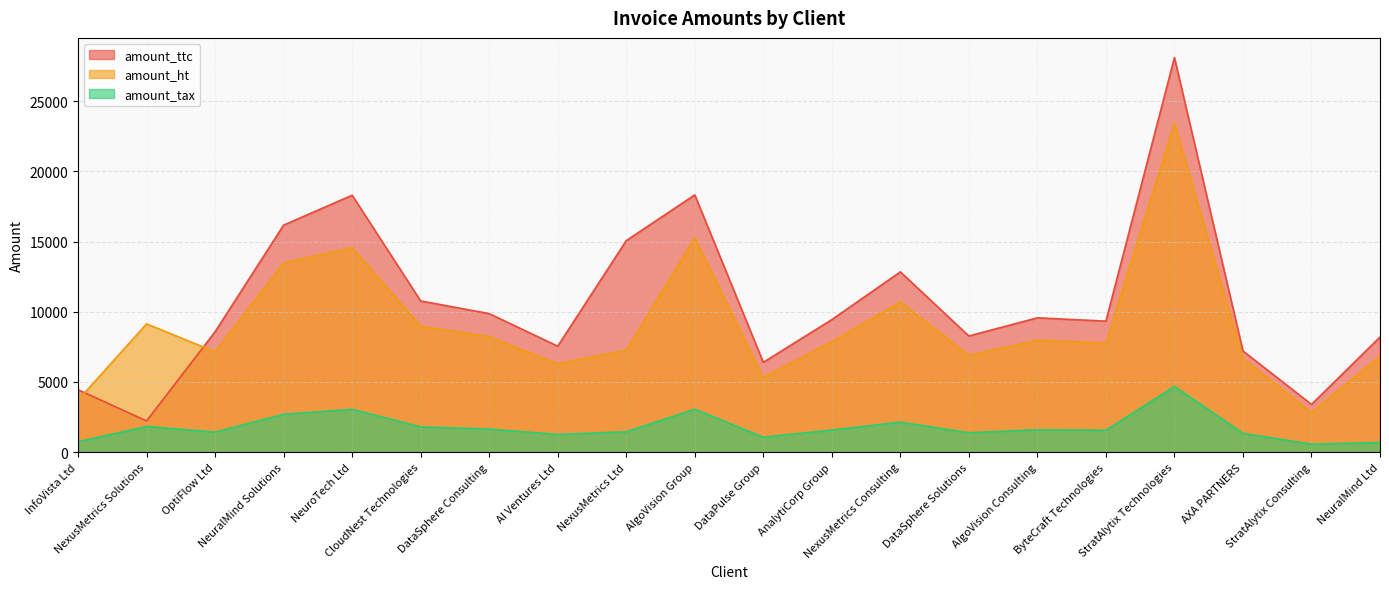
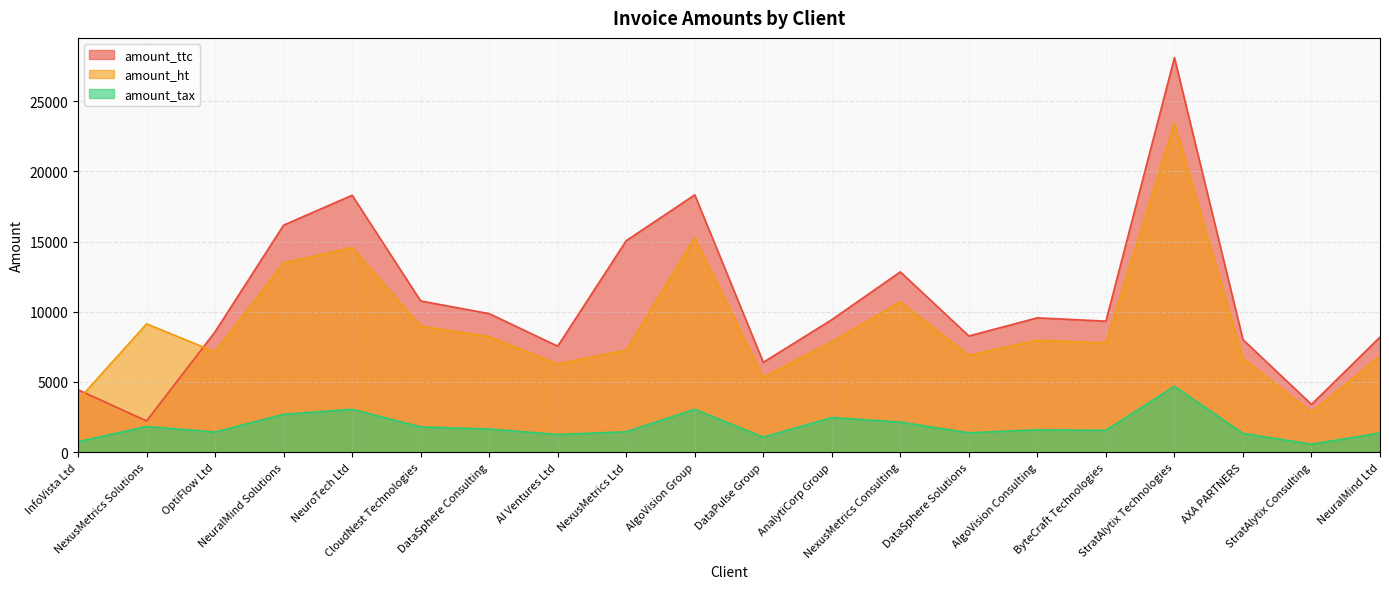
  {
    "amount_ttc": {
      "InfoVista Ltd": 4400,
      "NexusMetrics Solutions": 2200,
      "OptiFlow Ltd": 8600,
      "NeuralMind Solutions": 16200,
      "NeuroTech Ltd": 18300,
      "CloudNest Technologies": 10800,
      "DataSphere Consulting": 9900,
      "AI Ventures Ltd": 7500,
      "NexusMetrics Ltd": 15100,
      "AlgoVision Group": 18300,
      "DataPulse Group": 6400,
      "AnalytiCorp Group": 9400,
      "NexusMetrics Consulting": 12800,
      "DataSphere Solutions": 8300,
      "AlgoVision Consulting": 9600,
      "ByteCraft Technologies": 9300,
      "StratAlytix Technologies": 28100,
-     "AXA PARTNERS": 7200,
+     "AXA PARTNERS": 8000,
      "StratAlytix Consulting": 3400,
      "NeuralMind Ltd": 8200
    },
    "amount_ht": {
      "InfoVista Ltd": 3700,
      "NexusMetrics Solutions": 9100,
      "OptiFlow Ltd": 7100,
      "NeuralMind Solutions": 13500,
      "NeuroTech Ltd": 14600,
      "CloudNest Technologies": 9000,
      "DataSphere Consulting": 8200,
      "AI Ventures Ltd": 6300,
      "NexusMetrics Ltd": 7300,
      "AlgoVision Group": 15300,
      "DataPulse Group": 5300,
      "AnalytiCorp Group": 7900,
      "NexusMetrics Consulting": 10700,
      "DataSphere Solutions": 6900,
      "AlgoVision Consulting": 8000,
      "ByteCraft Technologies": 7800,
      "StratAlytix Technologies": 23400,
      "AXA PARTNERS": 6700,
      "StratAlytix Consulting": 2800,
      "NeuralMind Ltd": 6800
    },
    "amount_tax": {
      "InfoVista Ltd": 700,
      "NexusMetrics Solutions": 1800,
      "OptiFlow Ltd": 1400,
      "NeuralMind Solutions": 2700,
      "NeuroTech Ltd": 3000,
      "CloudNest Technologies": 1800,
      "DataSphere Consulting": 1600,
      "AI Ventures Ltd": 1300,
      "NexusMetrics Ltd": 1500,
      "AlgoVision Group": 3100,
      "DataPulse Group": 1100,
-     "AnalytiCorp Group": 1600,
+     "AnalytiCorp Group": 2500,
      "NexusMetrics Consulting": 2100,
      "DataSphere Solutions": 1400,
      "AlgoVision Consulting": 1600,
      "ByteCraft Technologies": 1600,
      "StratAlytix Technologies": 4700,
      "AXA PARTNERS": 1300,
      "StratAlytix Consulting": 600,
-     "NeuralMind Ltd": 700
+     "NeuralMind Ltd": 1400
    }
  }
